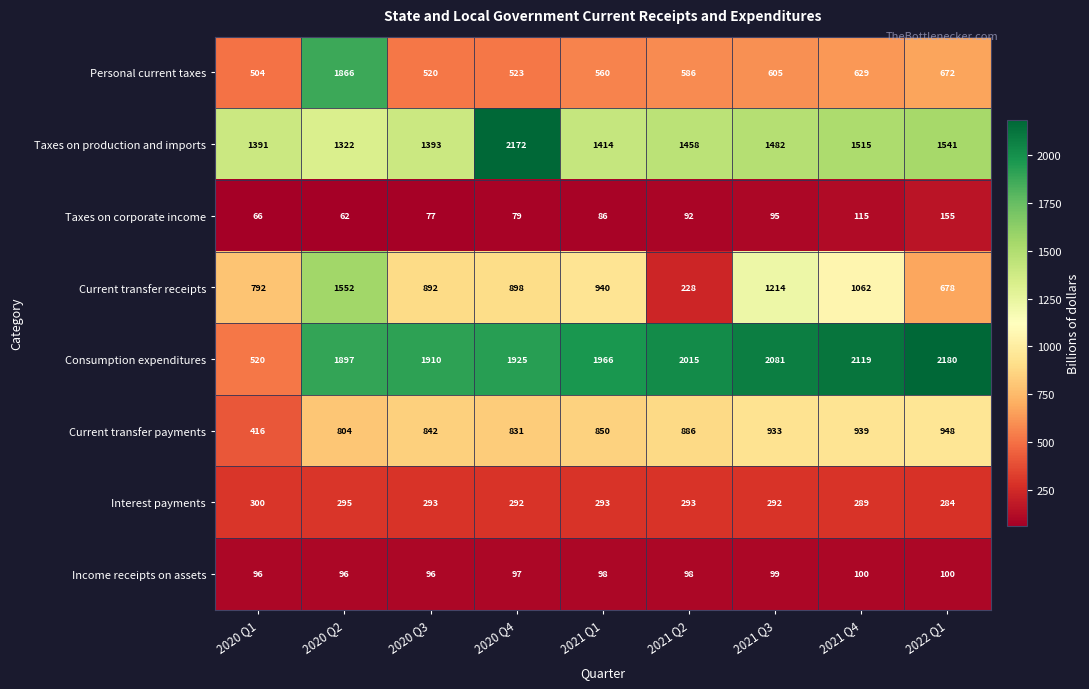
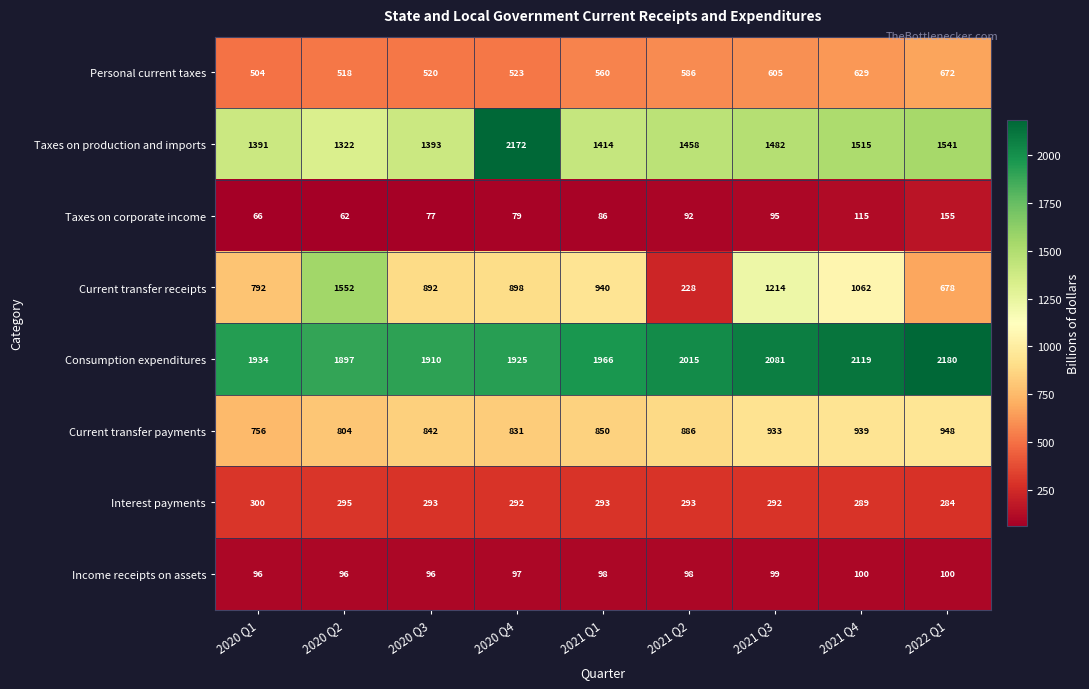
  {
    "Personal current taxes": {
      "2020 Q1": 504,
-     "2020 Q2": 1866,
+     "2020 Q2": 518,
      "2020 Q3": 520,
      "2020 Q4": 523,
      "2021 Q1": 560,
      "2021 Q2": 586,
      "2021 Q3": 605,
      "2021 Q4": 629,
      "2022 Q1": 672
    },
    "Taxes on production and imports": {
      "2020 Q1": 1391,
      "2020 Q2": 1322,
      "2020 Q3": 1393,
      "2020 Q4": 2172,
      "2021 Q1": 1414,
      "2021 Q2": 1458,
      "2021 Q3": 1482,
      "2021 Q4": 1515,
      "2022 Q1": 1541
    },
    "Taxes on corporate income": {
      "2020 Q1": 66,
      "2020 Q2": 62,
      "2020 Q3": 77,
      "2020 Q4": 79,
      "2021 Q1": 86,
      "2021 Q2": 92,
      "2021 Q3": 95,
      "2021 Q4": 115,
      "2022 Q1": 155
    },
    "Current transfer receipts": {
      "2020 Q1": 792,
      "2020 Q2": 1552,
      "2020 Q3": 892,
      "2020 Q4": 898,
      "2021 Q1": 940,
      "2021 Q2": 228,
      "2021 Q3": 1214,
      "2021 Q4": 1062,
      "2022 Q1": 678
    },
    "Consumption expenditures": {
-     "2020 Q1": 520,
+     "2020 Q1": 1934,
      "2020 Q2": 1897,
      "2020 Q3": 1910,
      "2020 Q4": 1925,
      "2021 Q1": 1966,
      "2021 Q2": 2015,
      "2021 Q3": 2081,
      "2021 Q4": 2119,
      "2022 Q1": 2180
    },
    "Current transfer payments": {
-     "2020 Q1": 416,
+     "2020 Q1": 756,
      "2020 Q2": 804,
      "2020 Q3": 842,
      "2020 Q4": 831,
      "2021 Q1": 850,
      "2021 Q2": 886,
      "2021 Q3": 933,
      "2021 Q4": 939,
      "2022 Q1": 948
    },
    "Interest payments": {
      "2020 Q1": 300,
      "2020 Q2": 295,
      "2020 Q3": 293,
      "2020 Q4": 292,
      "2021 Q1": 293,
      "2021 Q2": 293,
      "2021 Q3": 292,
      "2021 Q4": 289,
      "2022 Q1": 284
    },
    "Income receipts on assets": {
      "2020 Q1": 96,
      "2020 Q2": 96,
      "2020 Q3": 96,
      "2020 Q4": 97,
      "2021 Q1": 98,
      "2021 Q2": 98,
      "2021 Q3": 99,
      "2021 Q4": 100,
      "2022 Q1": 100
    }
  }
